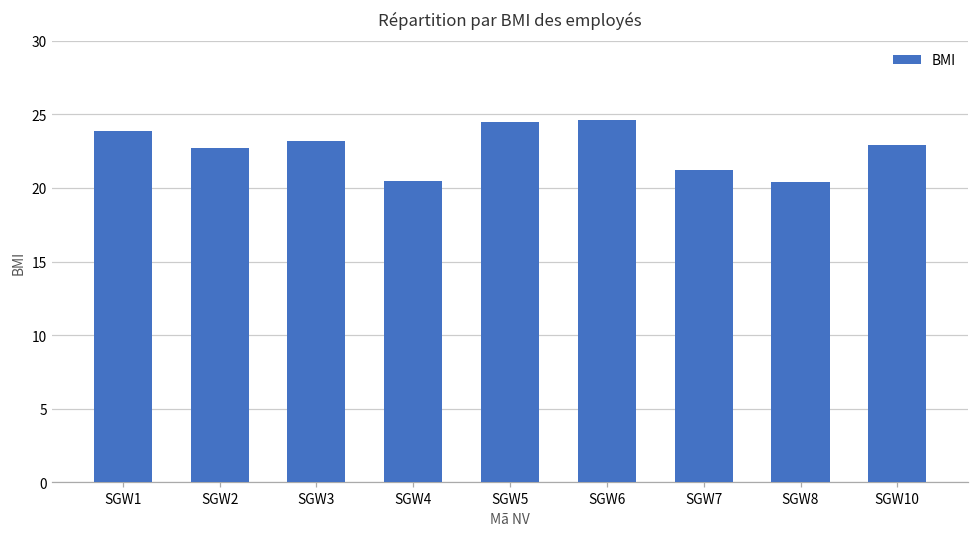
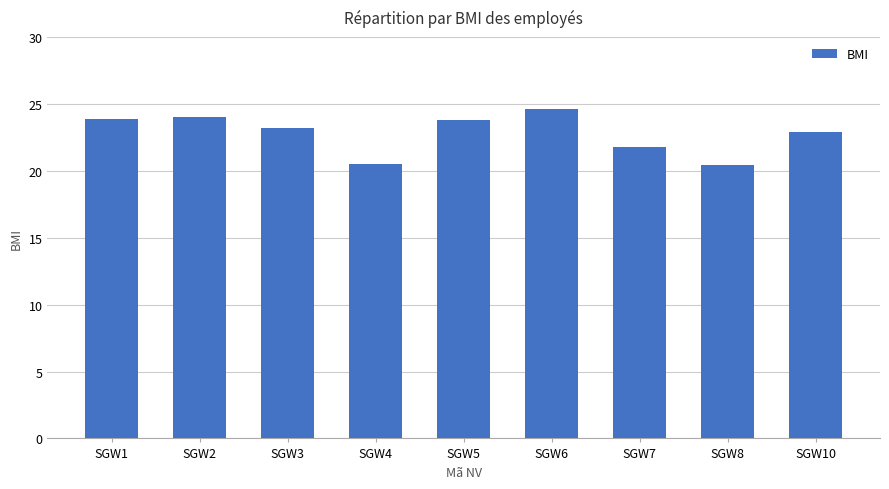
  {
    "SGW1": 23.9,
-   "SGW2": 22.7,
+   "SGW2": 24.0,
    "SGW3": 23.2,
    "SGW4": 20.5,
-   "SGW5": 24.5,
+   "SGW5": 23.8,
    "SGW6": 24.6,
-   "SGW7": 21.2,
+   "SGW7": 21.8,
    "SGW8": 20.4,
    "SGW10": 22.9
  }
